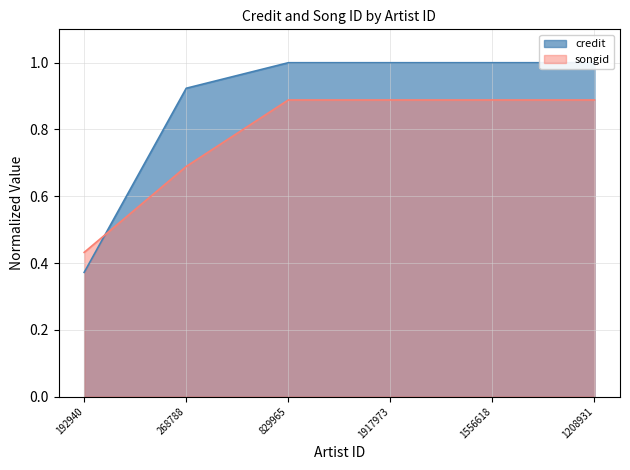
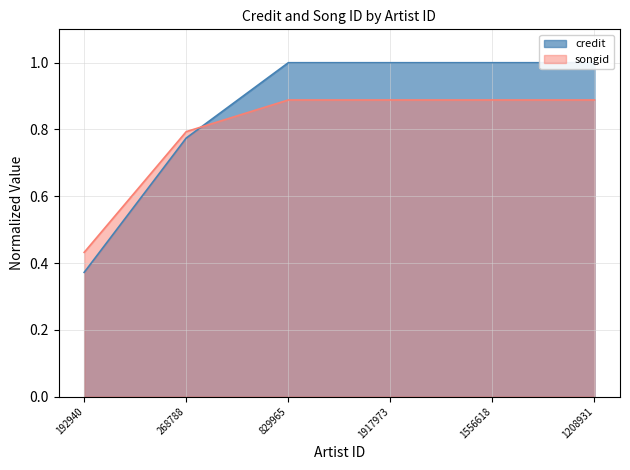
  {
    "credit": {
      "192940": 0.37,
-     "268788": 0.92,
+     "268788": 0.77,
      "829965": 1.00,
      "1917973": 1.00,
      "1556618": 1.00
    },
    "songid": {
      "192940": 0.43,
-     "268788": 0.69,
+     "268788": 0.79,
      "829965": 0.89,
      "1917973": 0.89,
      "1556618": 0.89,
      "1208931": 0.89
    }
  }
